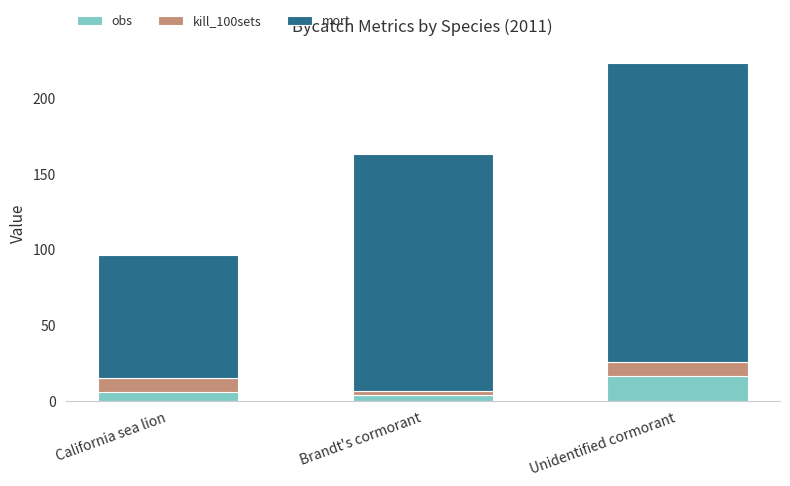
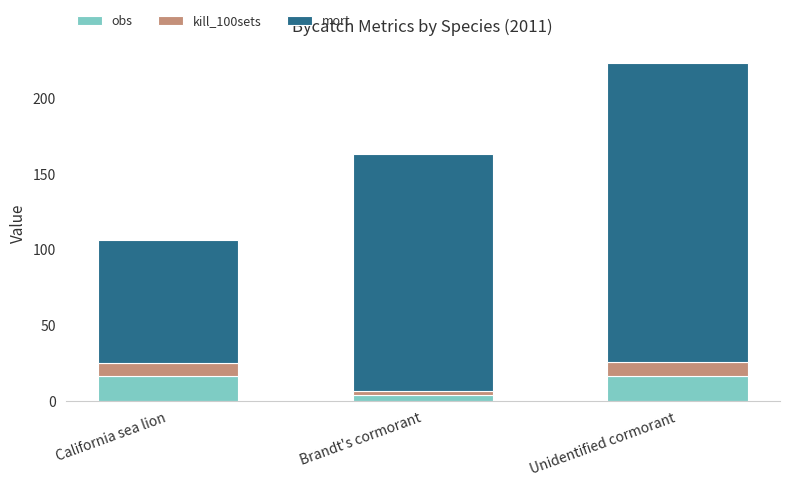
  {
    "obs": {
-     "California sea lion": 6,
+     "California sea lion": 16,
      "Brandt's cormorant": 4,
      "Unidentified cormorant": 16
    },
    "kill_100sets": {
      "California sea lion": 9,
      "Brandt's cormorant": 2,
      "Unidentified cormorant": 9
    },
    "mort": {
      "California sea lion": 81,
      "Brandt's cormorant": 157,
      "Unidentified cormorant": 198
    }
  }
